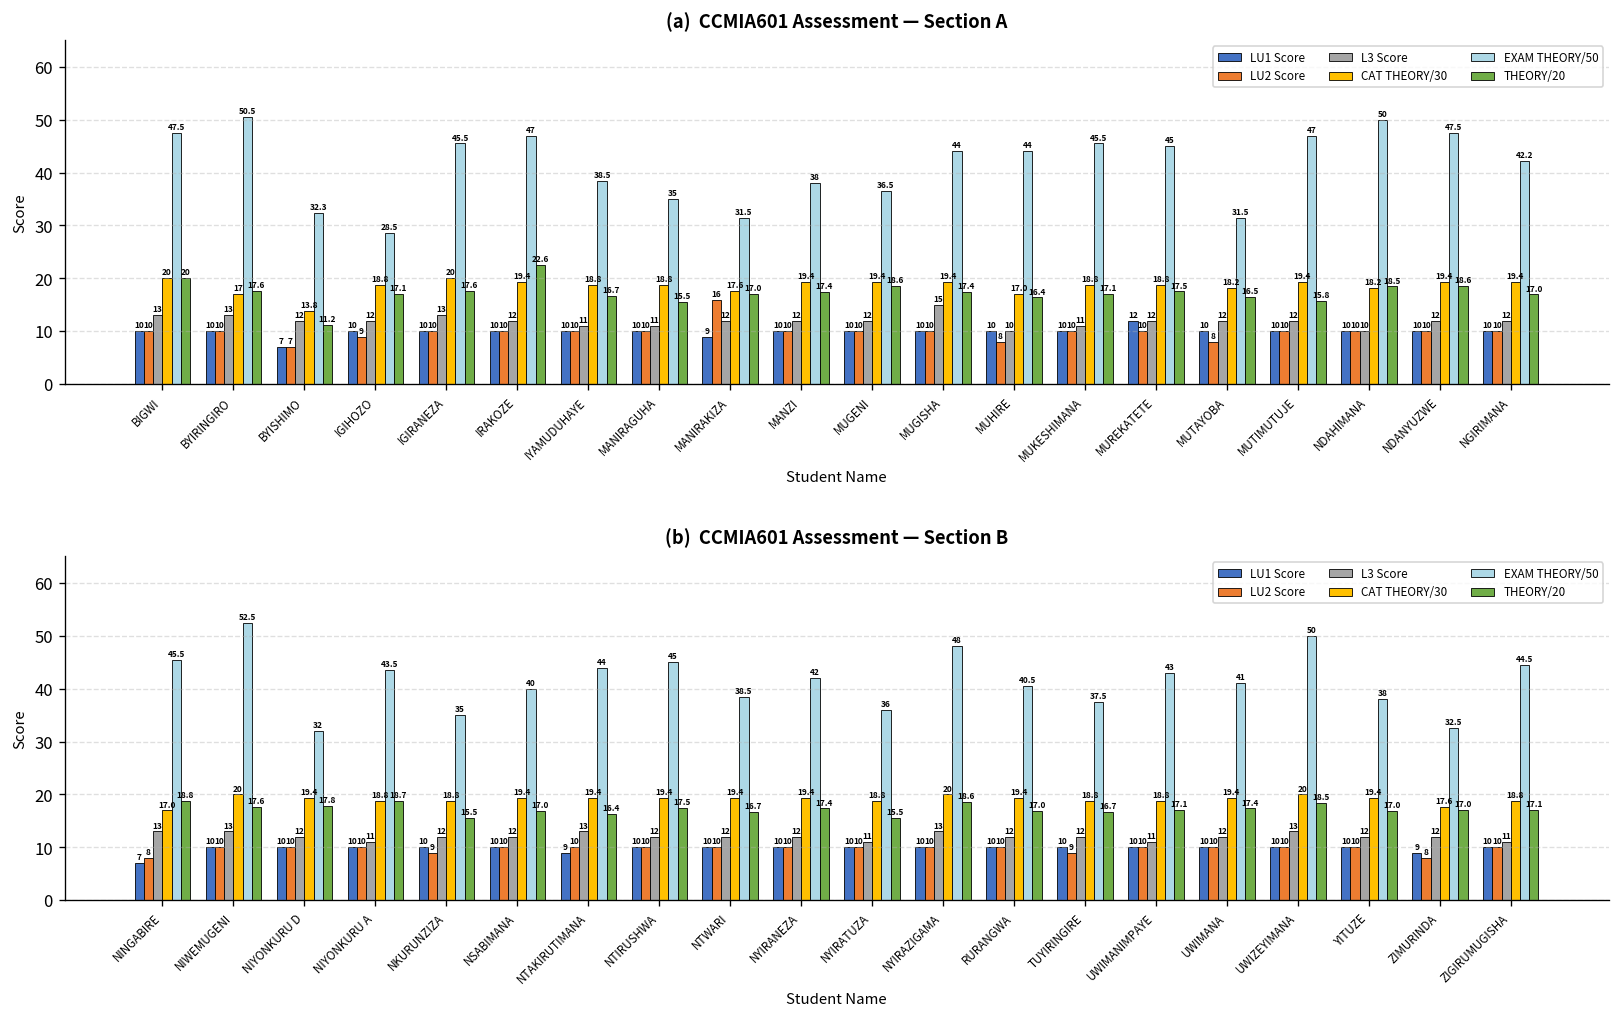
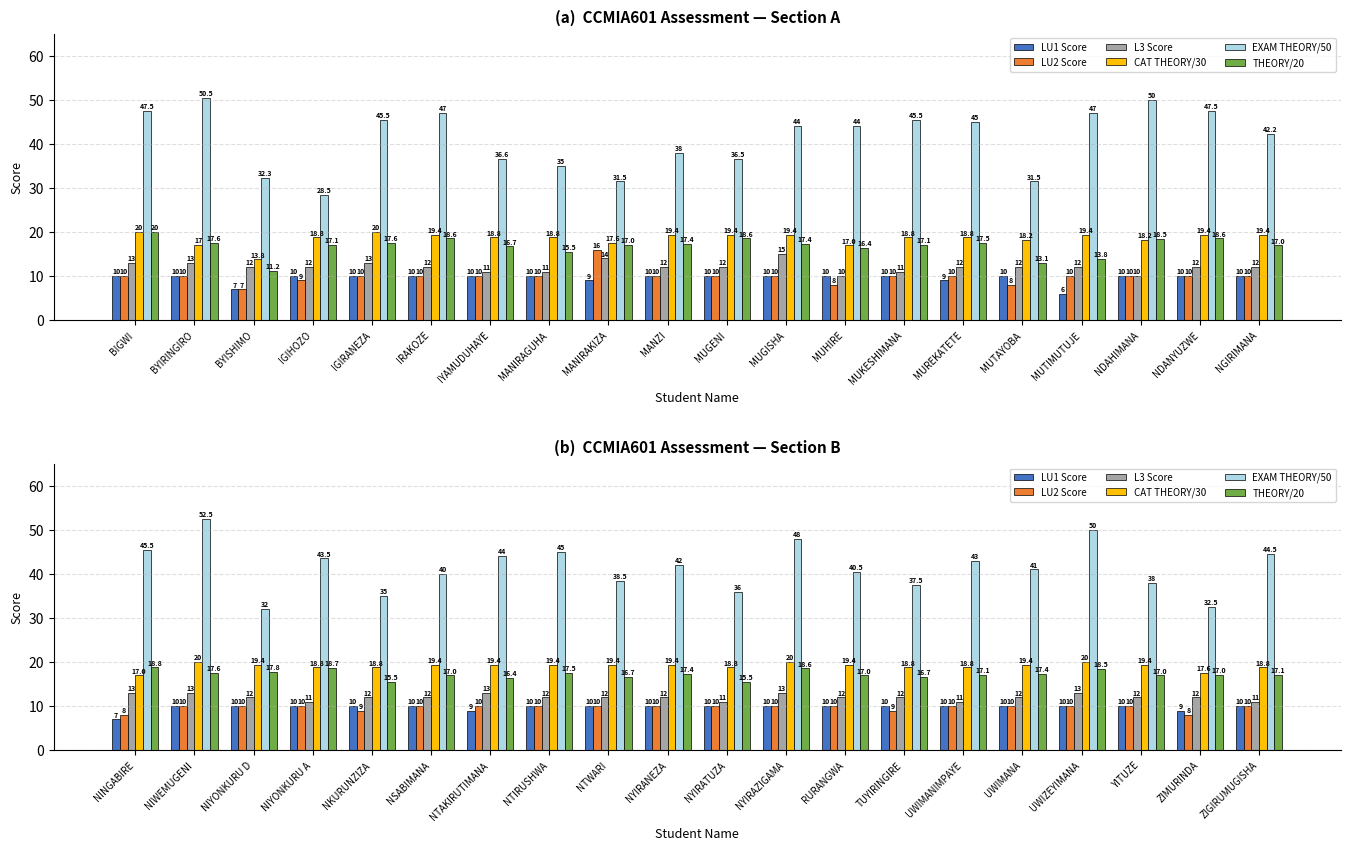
  {
    "(a) CCMIA601 Assessment — Section A": {
      "LU1 Score": {
        "BIGWI": 10,
        "BYIRINGIRO": 10,
        "BYISHIMO": 7,
        "IGIHOZO": 10,
        "IGIRANEZA": 10,
        "IRAKOZE": 10,
        "IYAMUDUHAYE": 10,
        "MANIRAGUHA": 10,
        "MANIRAKIZA": 9,
        "MANZI": 10,
        "MUGENI": 10,
        "MUGISHA": 10,
        "MUHIRE": 10,
        "MUKESHIMANA": 10,
-       "MUREKATETE": 12,
+       "MUREKATETE": 9,
        "MUTAYOBA": 10,
-       "MUTIMUTUJE": 10,
+       "MUTIMUTUJE": 6,
        "NDAHIMANA": 10,
        "NDANYUZWE": 10,
        "NGIRIMANA": 10
      },
      "L3 Score": {
        "BIGWI": 13,
        "BYIRINGIRO": 13,
        "BYISHIMO": 12,
        "IGIHOZO": 12,
        "IGIRANEZA": 13,
        "IRAKOZE": 12,
        "IYAMUDUHAYE": 11,
        "MANIRAGUHA": 11,
-       "MANIRAKIZA": 12,
+       "MANIRAKIZA": 14,
        "MANZI": 12,
        "MUGENI": 12,
        "MUGISHA": 15,
        "MUHIRE": 10,
        "MUKESHIMANA": 11,
        "MUREKATETE": 12,
        "MUTAYOBA": 12,
        "MUTIMUTUJE": 12,
        "NDAHIMANA": 10,
        "NDANYUZWE": 12,
        "NGIRIMANA": 12
      },
      "EXAM THEORY/50": {
        "BIGWI": 47.5,
        "BYIRINGIRO": 50.5,
        "BYISHIMO": 32.3,
        "IGIHOZO": 28.5,
        "IGIRANEZA": 45.5,
        "IRAKOZE": 47,
-       "IYAMUDUHAYE": 38.5,
+       "IYAMUDUHAYE": 36.6,
        "MANIRAGUHA": 35,
        "MANIRAKIZA": 31.5,
        "MANZI": 38,
        "MUGENI": 36.5,
        "MUGISHA": 44,
        "MUHIRE": 44,
        "MUKESHIMANA": 45.5,
        "MUREKATETE": 45,
        "MUTAYOBA": 31.5,
        "MUTIMUTUJE": 47,
        "NDAHIMANA": 50,
        "NDANYUZWE": 47.5,
        "NGIRIMANA": 42.2
      },
      "THEORY/20": {
        "BIGWI": 20,
        "BYIRINGIRO": 17.6,
        "BYISHIMO": 11.2,
        "IGIHOZO": 17.1,
        "IGIRANEZA": 17.6,
-       "IRAKOZE": 22.6,
+       "IRAKOZE": 18.6,
        "IYAMUDUHAYE": 16.7,
        "MANIRAGUHA": 15.5,
        "MANIRAKIZA": 17.0,
        "MANZI": 17.4,
        "MUGENI": 18.6,
        "MUGISHA": 17.4,
        "MUHIRE": 16.4,
        "MUKESHIMANA": 17.1,
        "MUREKATETE": 17.5,
-       "MUTAYOBA": 16.5,
-       "MUTIMUTUJE": 15.8,
+       "MUTAYOBA": 13.1,
+       "MUTIMUTUJE": 13.8,
        "NDAHIMANA": 18.5,
        "NDANYUZWE": 18.6,
        "NGIRIMANA": 17.0
      }
    }
  }
